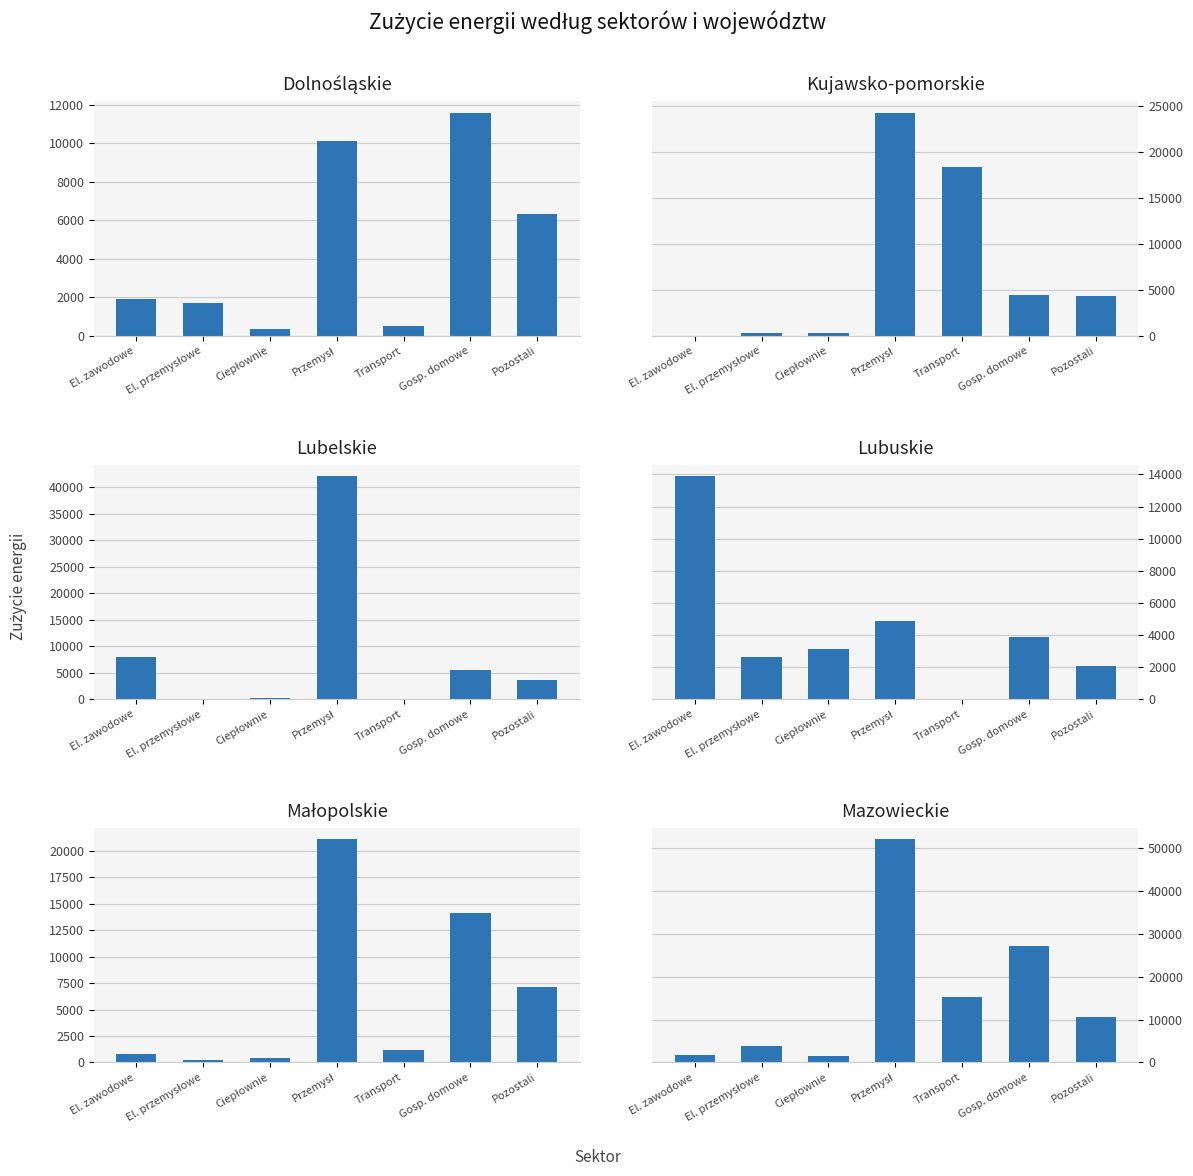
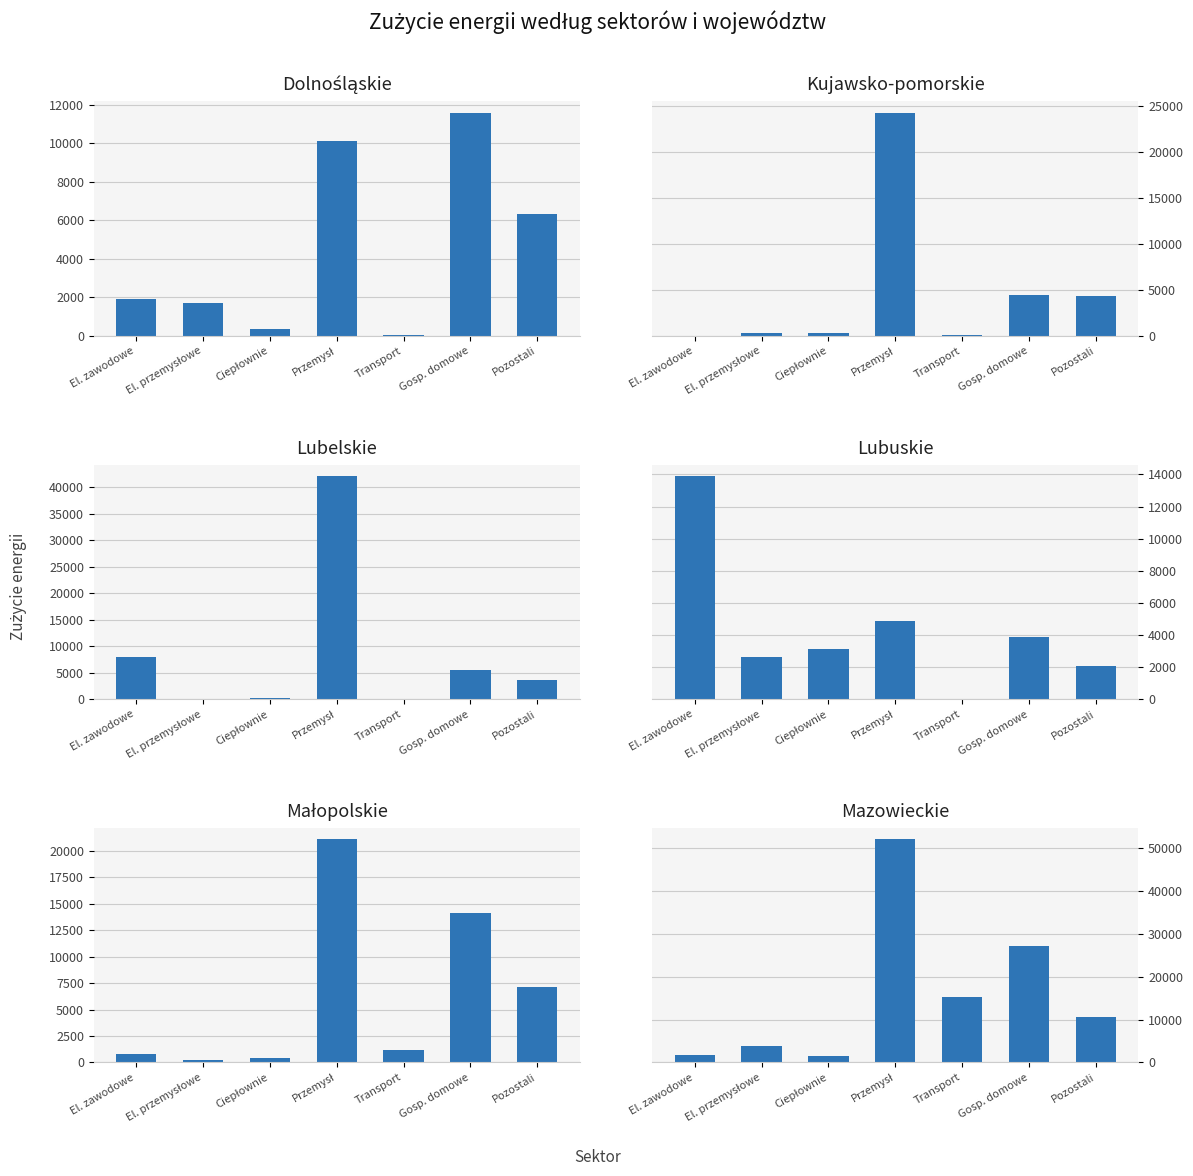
  {
    "Dolnośląskie": {
      "El. zawodowe": 1900,
      "El. przemysłowe": 1700,
      "Ciepłownie": 300,
      "Przemysł": 10100,
-     "Transport": 500,
+     "Transport": 0,
      "Gosp. domowe": 11600,
      "Pozostali": 6300
    },
    "Kujawsko-pomorskie": {
      "El. przemysłowe": 0,
      "Ciepłownie": 0,
      "Przemysł": 24000,
-     "Transport": 18000,
+     "Transport": 0,
      "Gosp. domowe": 4000,
      "Pozostali": 4000
    },
    "Lubelskie": {
      "El. zawodowe": 8000,
      "Przemysł": 42000,
      "Gosp. domowe": 5000,
      "Pozostali": 4000
    },
    "Lubuskie": {
      "El. zawodowe": 13900,
      "El. przemysłowe": 2600,
      "Ciepłownie": 3100,
      "Przemysł": 4900,
      "Gosp. domowe": 3900,
      "Pozostali": 2100
    },
    "Małopolskie": {
      "El. zawodowe": 800,
      "Ciepłownie": 400,
      "Przemysł": 21100,
      "Transport": 1200,
      "Gosp. domowe": 14100,
      "Pozostali": 7100
    },
    "Mazowieckie": {
      "El. zawodowe": 2000,
      "El. przemysłowe": 4000,
      "Ciepłownie": 1000,
      "Przemysł": 52000,
      "Transport": 15000,
      "Gosp. domowe": 27000,
      "Pozostali": 11000
    }
  }
